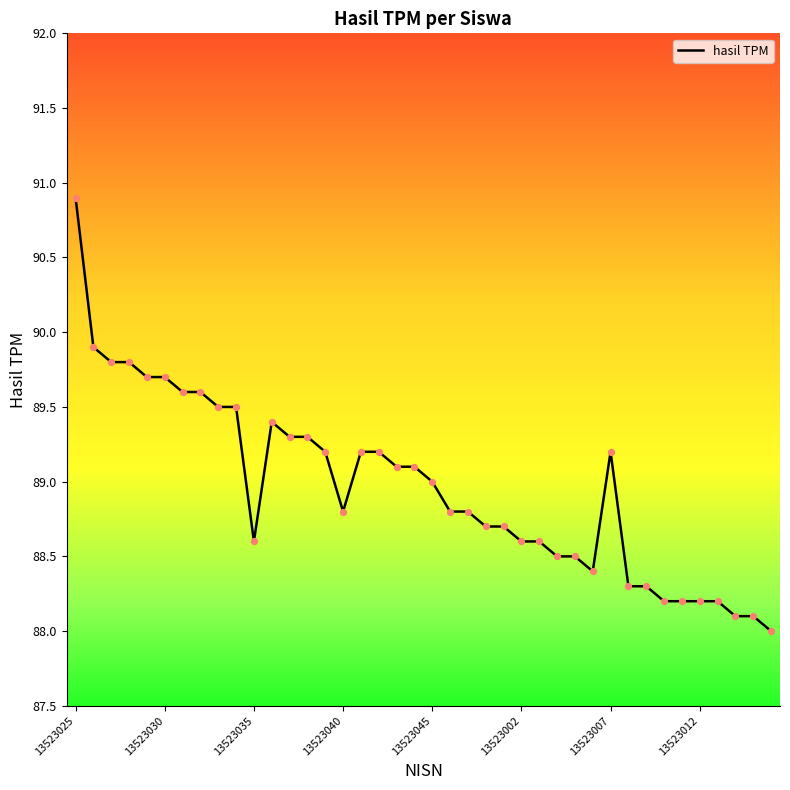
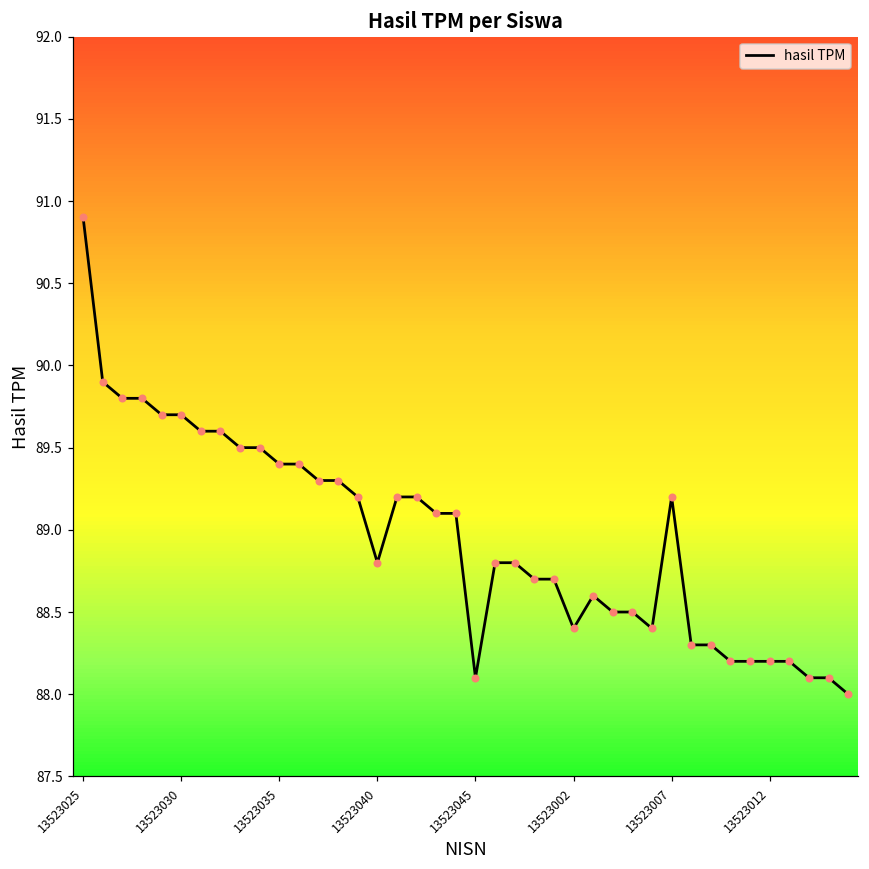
  {
    "13523025": 90.9,
    "13523030": 89.7,
-   "13523035": 88.6,
+   "13523035": 89.4,
    "13523040": 88.8,
-   "13523045": 89.0,
-   "13523002": 88.6,
+   "13523045": 88.1,
+   "13523002": 88.4,
    "13523007": 89.2,
    "13523012": 88.2
  }
